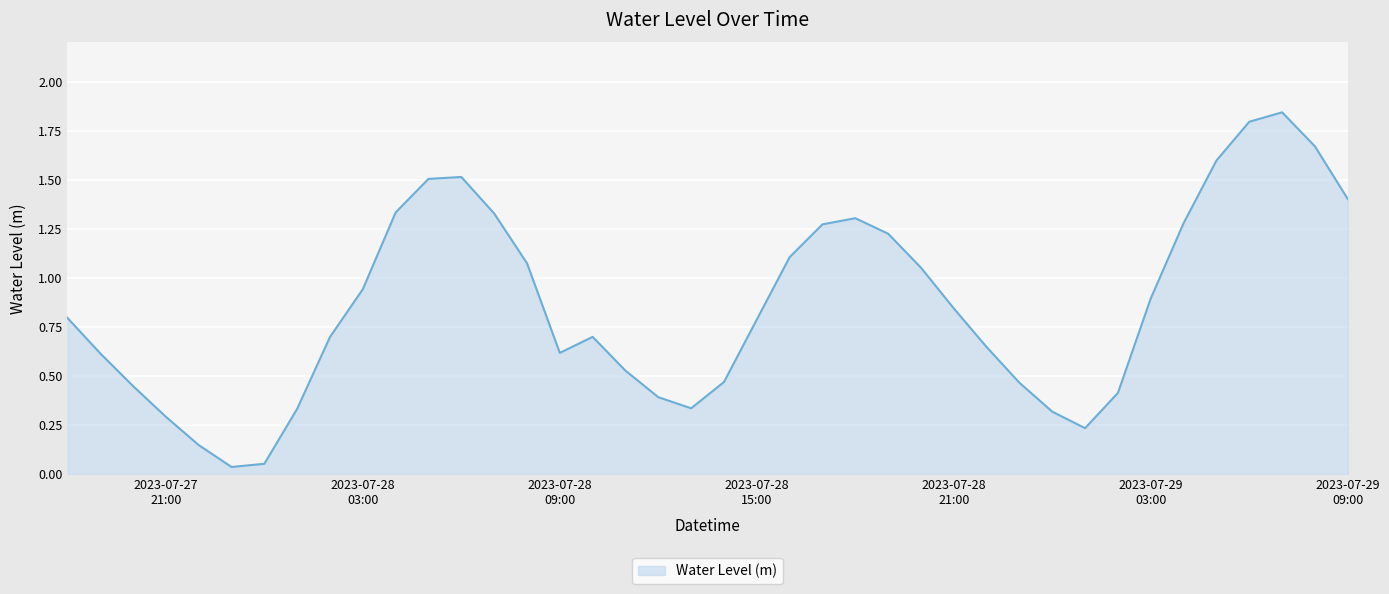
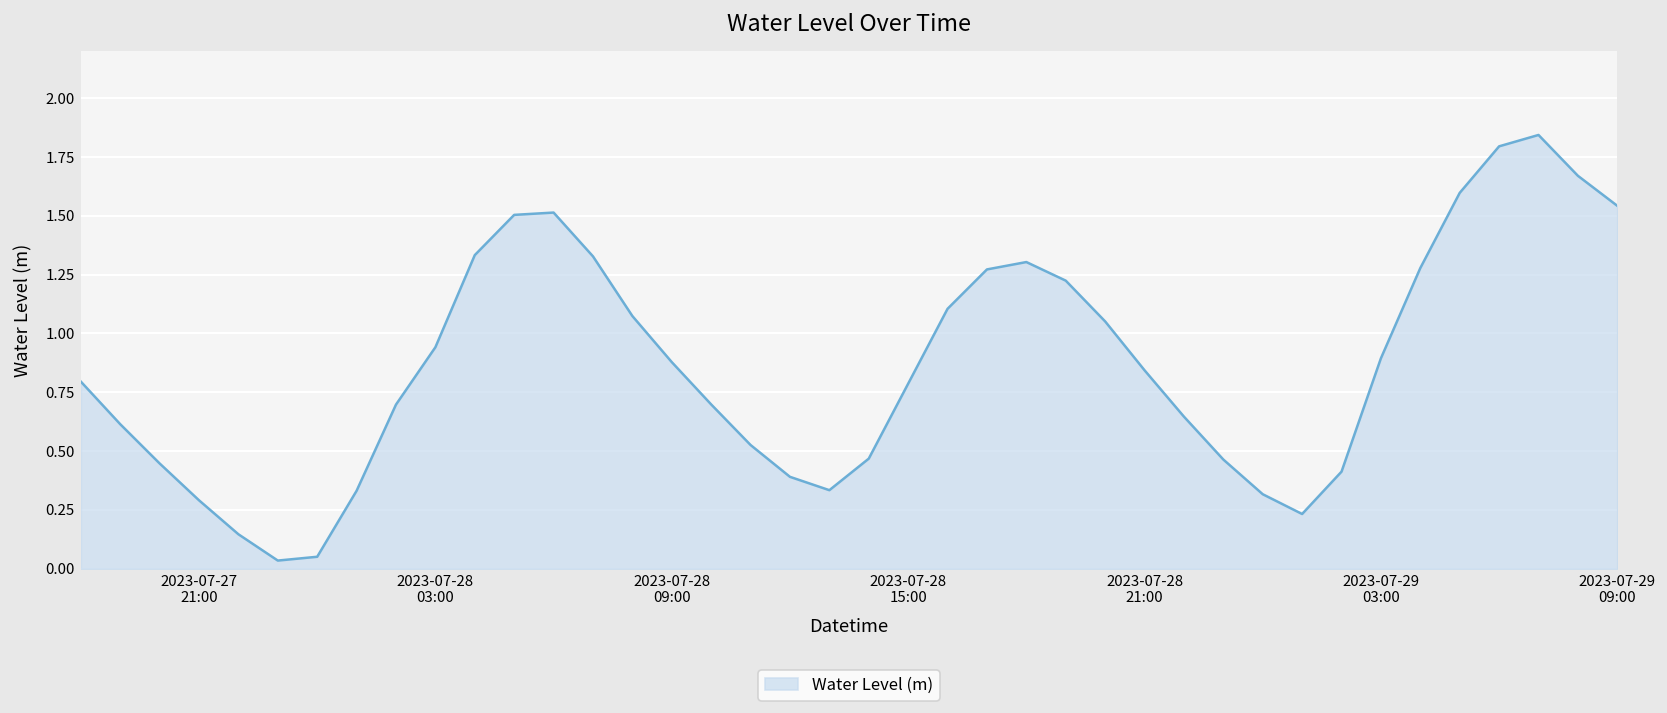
  {
    "2023-07-27 21:00": 0.29,
    "2023-07-28 03:00": 0.94,
-   "2023-07-28 09:00": 0.62,
+   "2023-07-28 09:00": 0.88,
    "2023-07-28 15:00": 0.79,
    "2023-07-28 21:00": 0.84,
    "2023-07-29 03:00": 0.89,
-   "2023-07-29 09:00": 1.40
+   "2023-07-29 09:00": 1.54
  }
